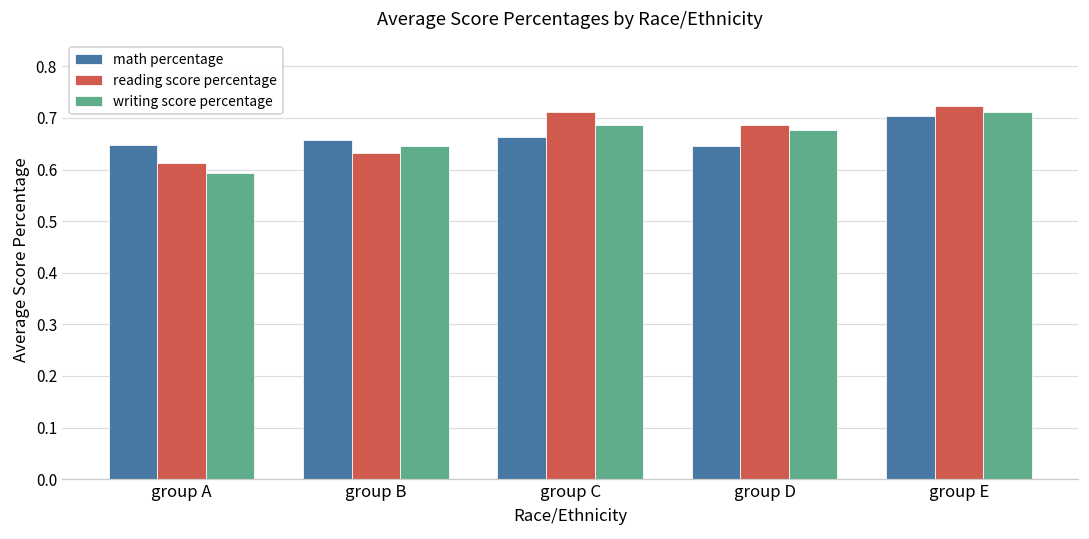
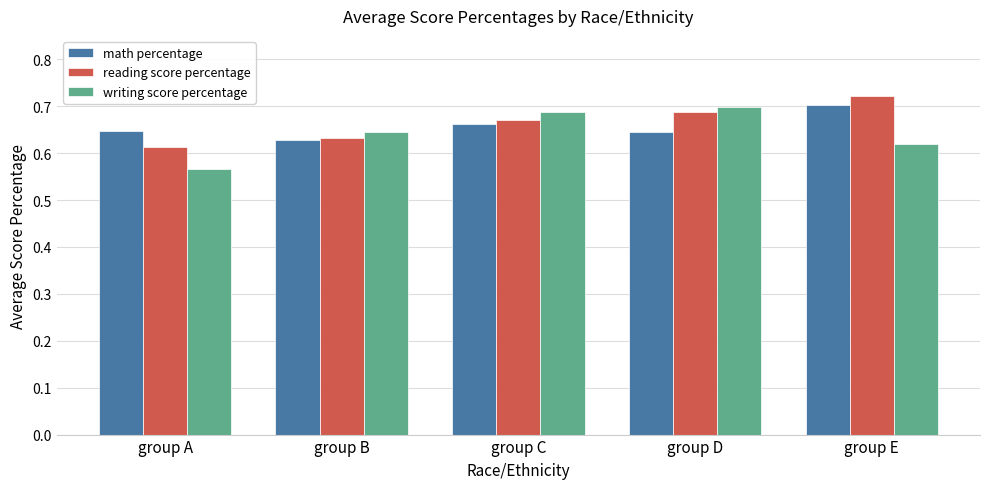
  {
    "math percentage": {
      "group A": 0.65,
-     "group B": 0.66,
+     "group B": 0.63,
      "group C": 0.66,
      "group D": 0.65,
      "group E": 0.70
    },
    "reading score percentage": {
      "group A": 0.61,
      "group B": 0.63,
-     "group C": 0.71,
+     "group C": 0.67,
      "group D": 0.69,
      "group E": 0.72
    },
    "writing score percentage": {
-     "group A": 0.59,
+     "group A": 0.57,
      "group B": 0.65,
      "group C": 0.69,
-     "group D": 0.68,
-     "group E": 0.71
+     "group D": 0.70,
+     "group E": 0.62
    }
  }
